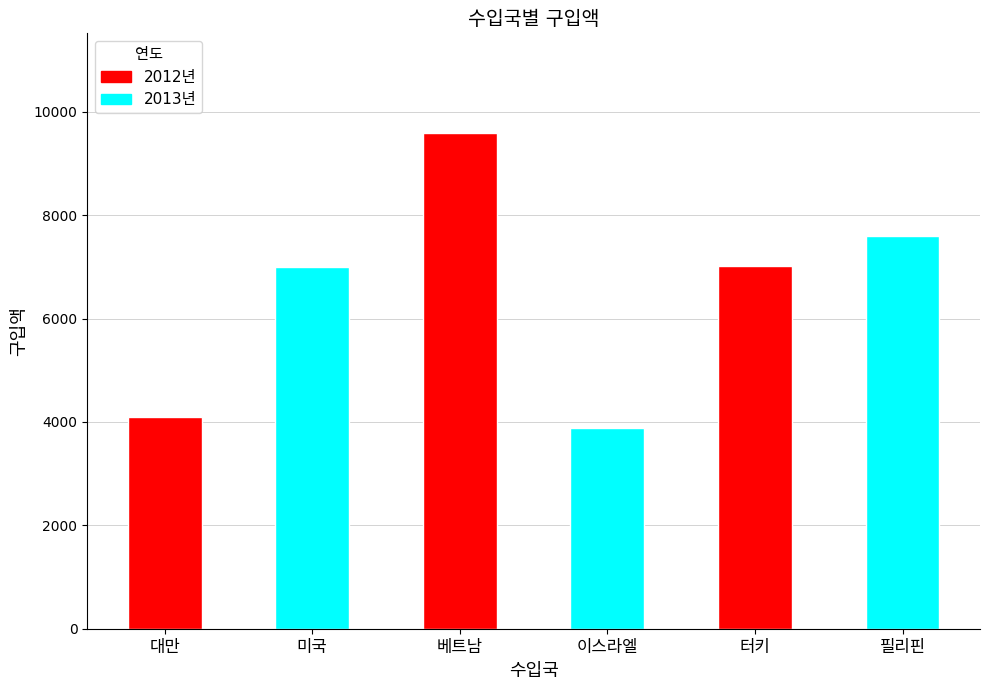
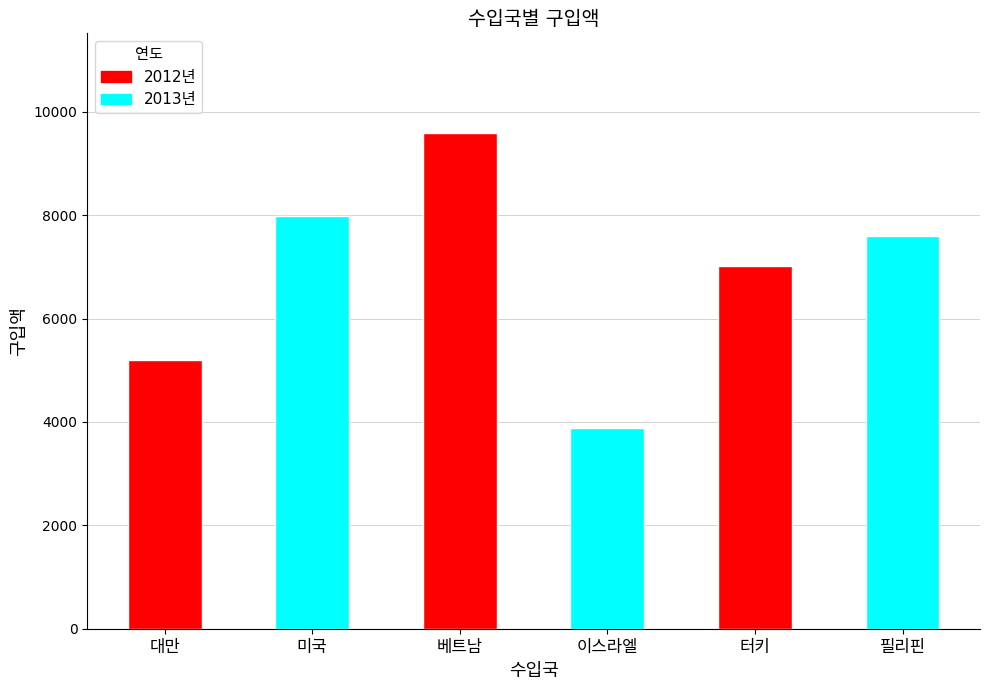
  {
    "2012년": {
-     "대만": 4100,
+     "대만": 5200,
      "베트남": 9600,
      "터키": 7000
    },
    "2013년": {
-     "미국": 7000,
+     "미국": 8000,
      "이스라엘": 3900,
      "필리핀": 7600
    }
  }
